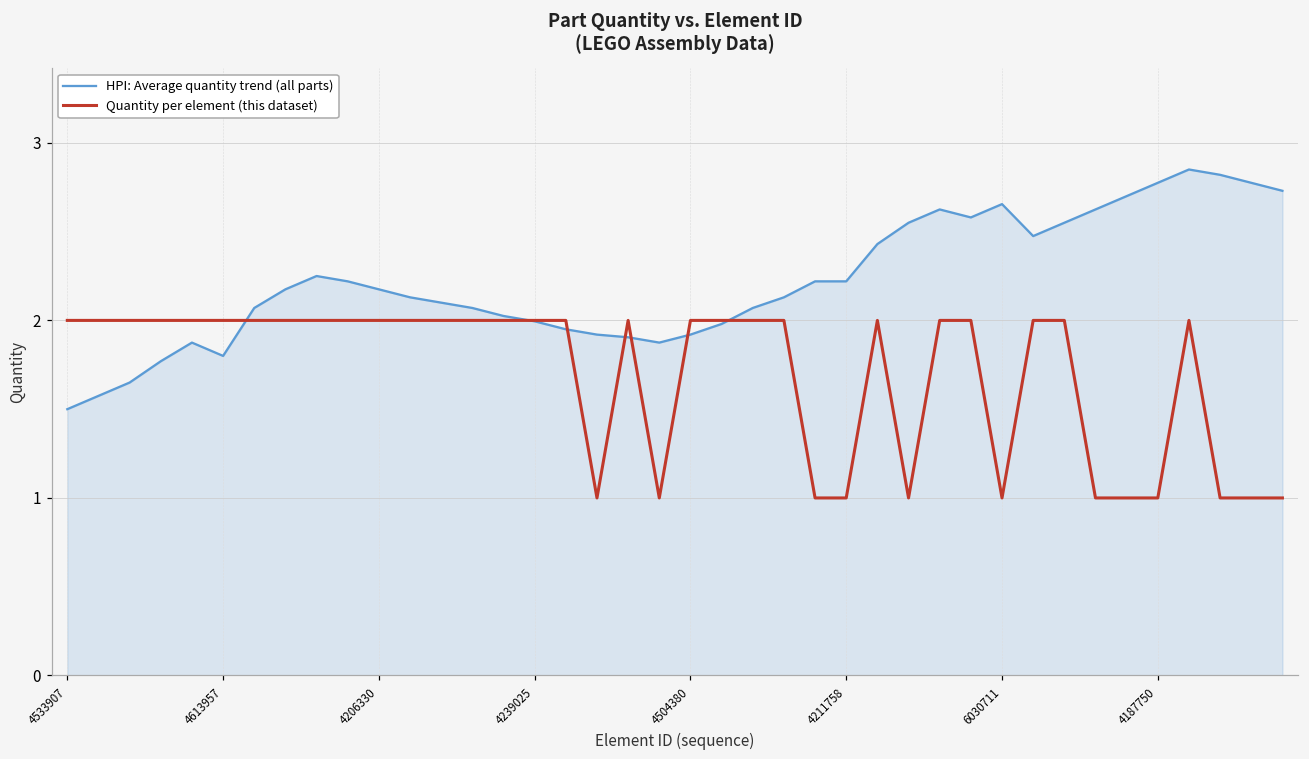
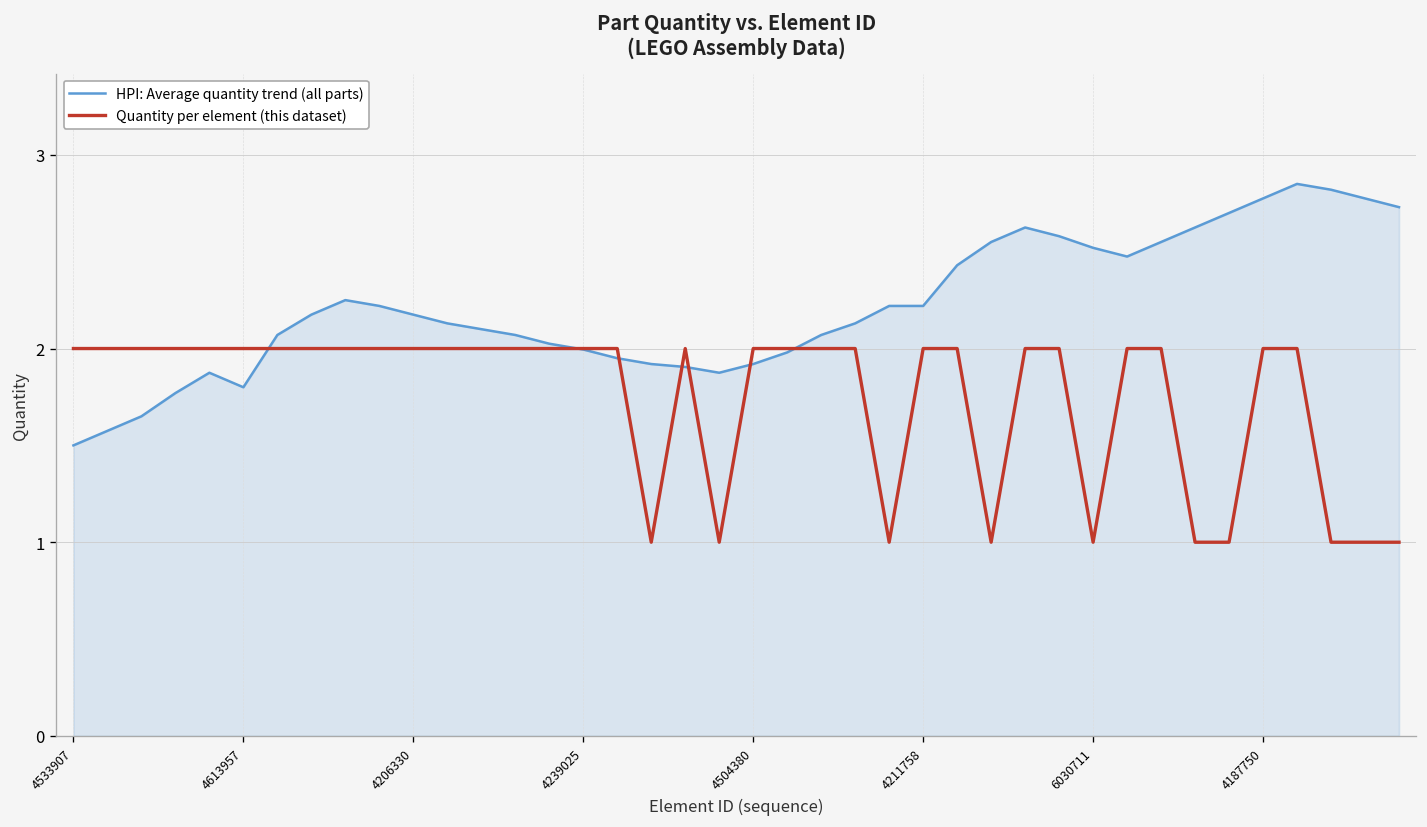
  {
    "HPI: Average quantity trend (all parts)": {
      "4613957": 1.80,
      "4211758": 2.22,
-     "6030711": 2.66,
+     "6030711": 2.52,
      "4187750": 2.78
    },
    "Quantity per element (this dataset)": {
      "4613957": 2,
-     "4211758": 1,
+     "4211758": 2,
      "6030711": 1,
-     "4187750": 1
+     "4187750": 2
    }
  }
